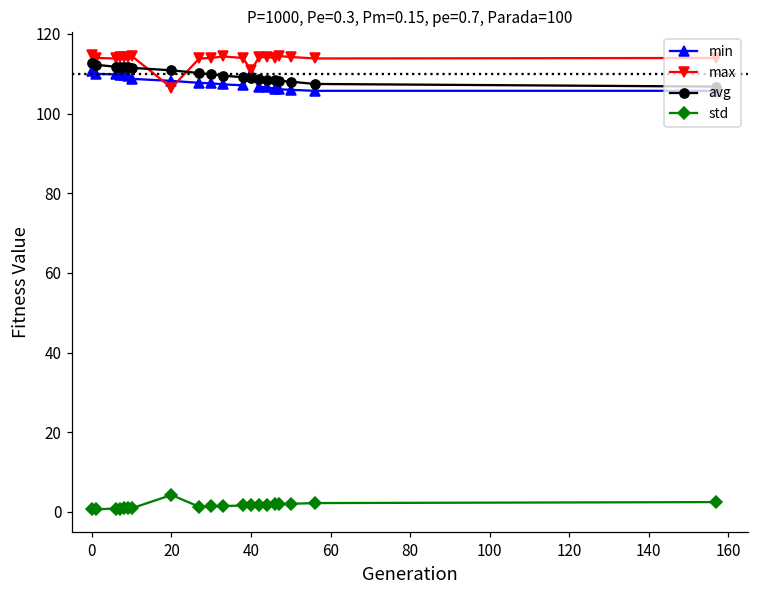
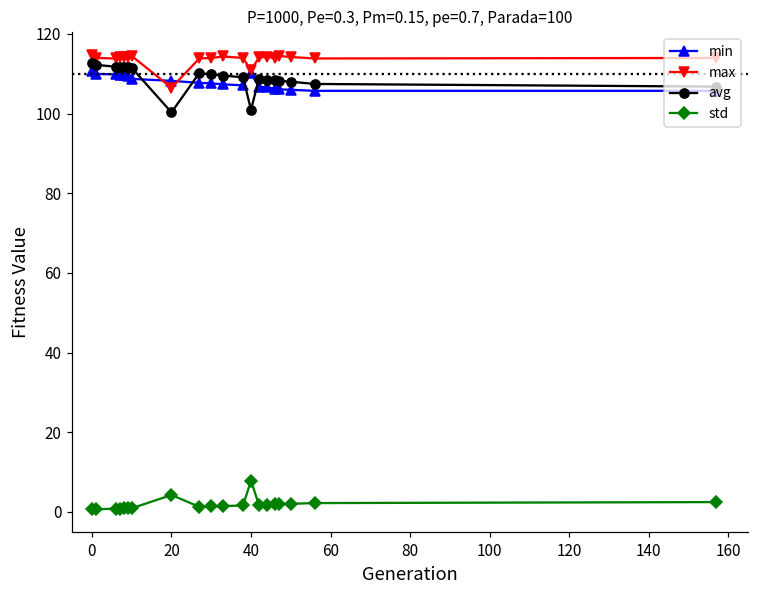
  {
    "min": {
      "0": 111,
      "20": 108,
      "40": 110
    },
    "max": {
      "0": 115,
      "20": 106,
      "40": 111
    },
    "avg": {
      "0": 113,
-     "20": 111,
-     "40": 109
+     "20": 100,
+     "40": 101
    },
    "std": {
      "0": 1,
      "20": 4,
-     "40": 2
+     "40": 8
    }
  }
